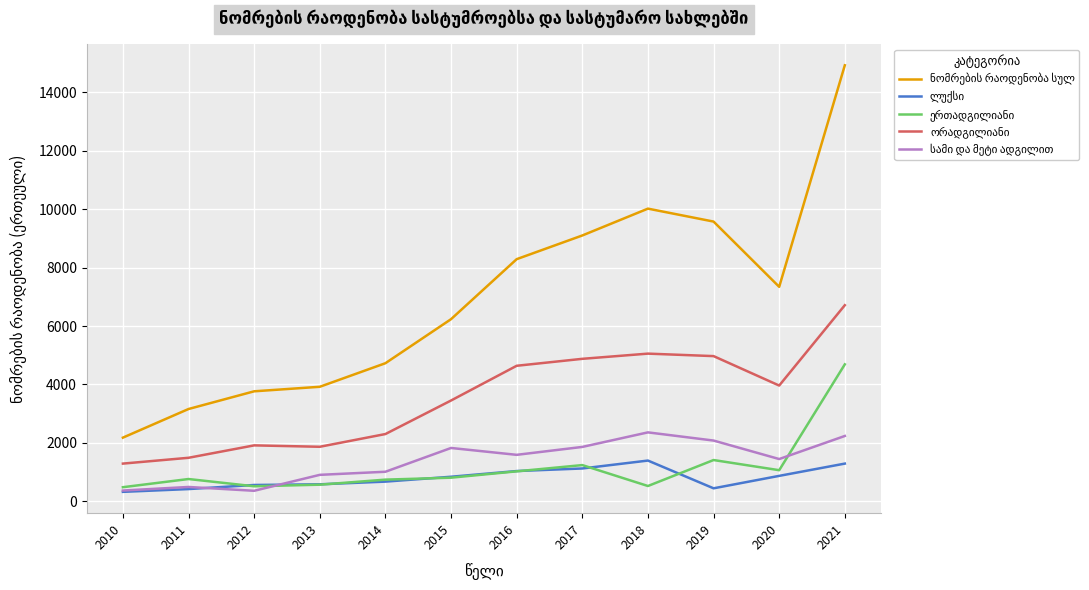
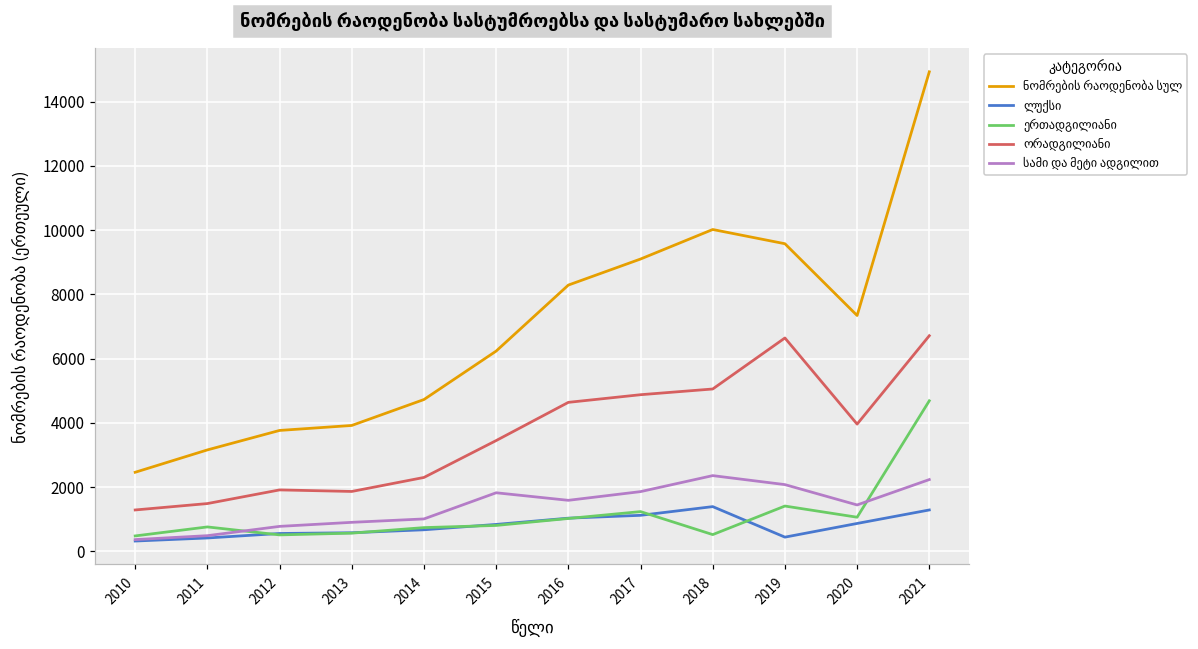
  {
    "ნომრების რაოდენობა სულ": {
-     "2010": 2200,
+     "2010": 2500,
      "2011": 3200,
      "2012": 3800,
      "2013": 3900,
      "2014": 4700,
      "2015": 6200,
      "2016": 8300,
      "2017": 9100,
      "2018": 10000,
      "2019": 9600,
      "2020": 7300,
      "2021": 14900
    },
    "ლუქსი": {
      "2017": 1100,
      "2018": 1400,
      "2019": 400,
      "2020": 900,
      "2021": 1300
    },
    "ერთადგილიანი": {
      "2010": 500,
      "2011": 800,
      "2017": 1200,
      "2018": 500,
      "2019": 1400,
      "2020": 1100,
      "2021": 4700
    },
    "ორადგილიანი": {
      "2010": 1300,
      "2011": 1500,
      "2012": 1900,
      "2013": 1900,
      "2014": 2300,
      "2015": 3500,
      "2016": 4600,
      "2017": 4900,
      "2018": 5100,
-     "2019": 5000,
+     "2019": 6600,
      "2020": 4000,
      "2021": 6700
    },
    "სამი და მეტი ადგილით": {
-     "2012": 400,
+     "2012": 800,
      "2013": 900,
      "2014": 1000,
      "2015": 1800,
      "2016": 1600,
      "2017": 1900,
      "2018": 2400,
      "2019": 2100,
      "2020": 1400,
      "2021": 2200
    }
  }
